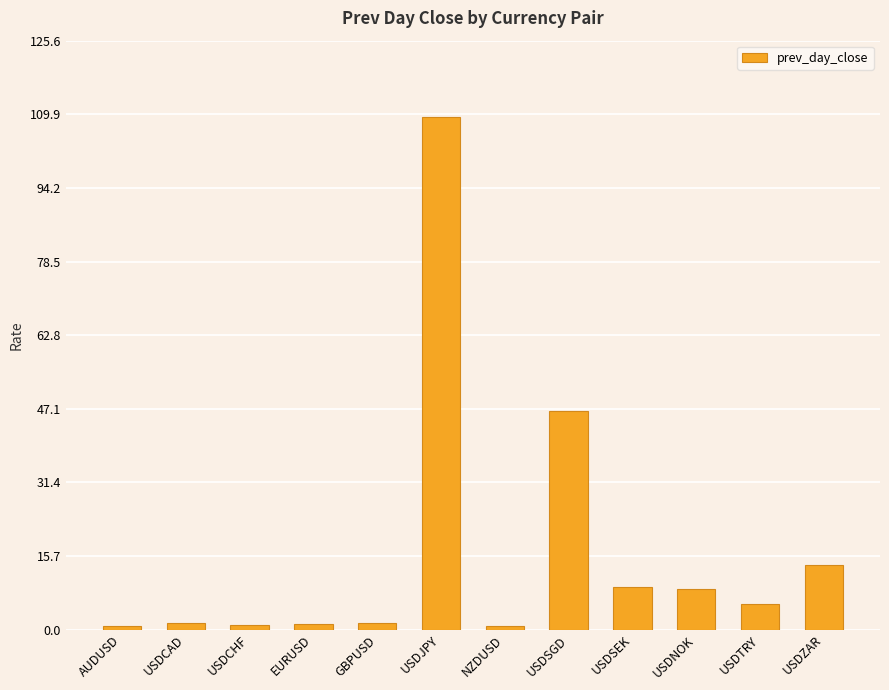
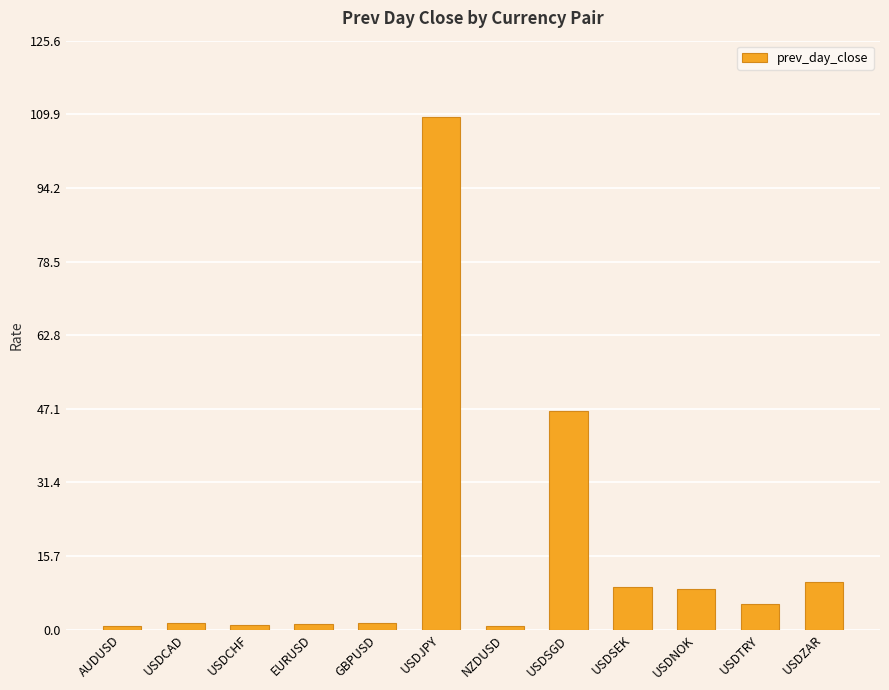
  {
    "AUDUSD": 1,
    "USDCAD": 1,
    "USDCHF": 1,
    "EURUSD": 1,
    "GBPUSD": 1,
    "USDJPY": 109,
    "NZDUSD": 1,
    "USDSGD": 47,
    "USDSEK": 9,
    "USDNOK": 9,
    "USDTRY": 5,
-   "USDZAR": 14
+   "USDZAR": 10
  }
